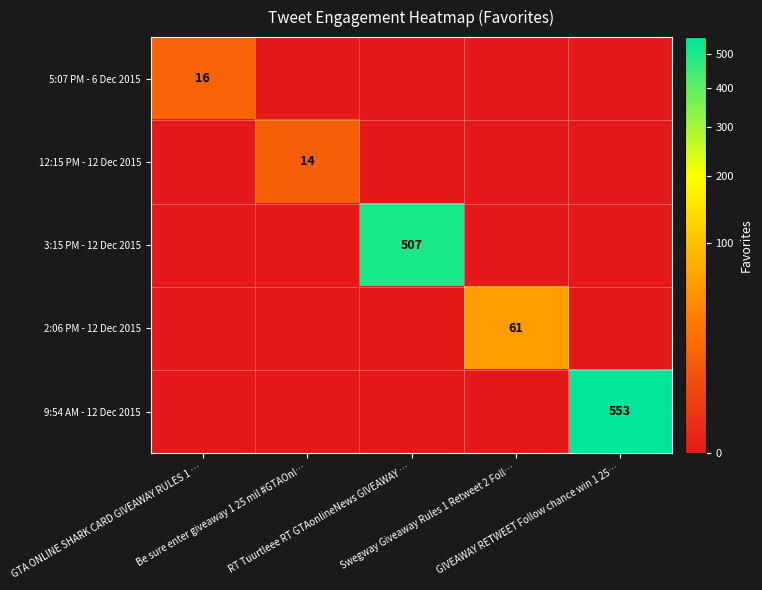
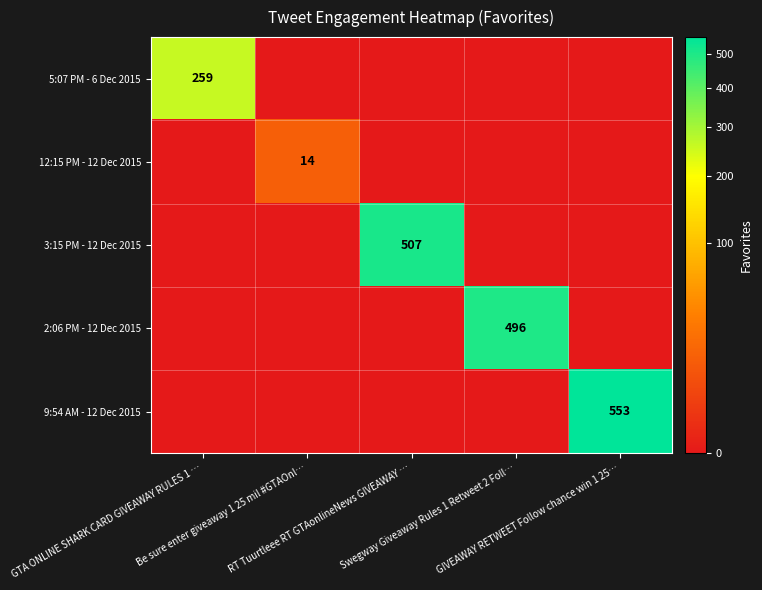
  {
    "5:07 PM - 6 Dec 2015": {
-     "GTA ONLINE SHARK CARD GIVEAWAY RULES 1 …": 16
+     "GTA ONLINE SHARK CARD GIVEAWAY RULES 1 …": 259
    },
    "12:15 PM - 12 Dec 2015": {
      "Be sure enter giveaway 1 25 mil #GTAOnl…": 14
    },
    "3:15 PM - 12 Dec 2015": {
      "RT Tuurtleee RT GTAonlineNews GIVEAWAY …": 507
    },
    "2:06 PM - 12 Dec 2015": {
-     "Swegway Giveaway Rules 1 Retweet 2 Foll…": 61
+     "Swegway Giveaway Rules 1 Retweet 2 Foll…": 496
    },
    "9:54 AM - 12 Dec 2015": {
      "GIVEAWAY RETWEET Follow chance win 1 25…": 553
    }
  }
